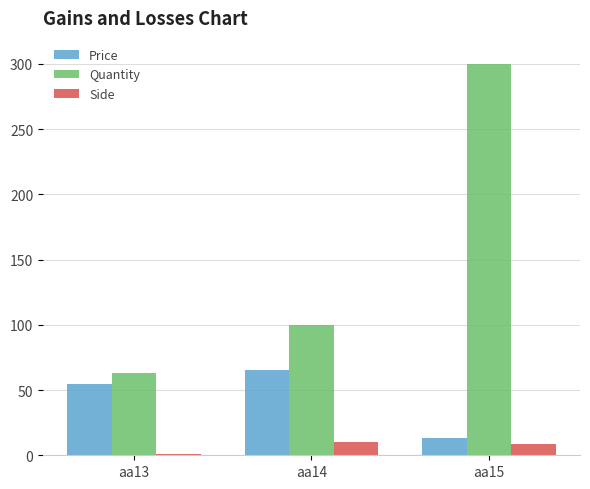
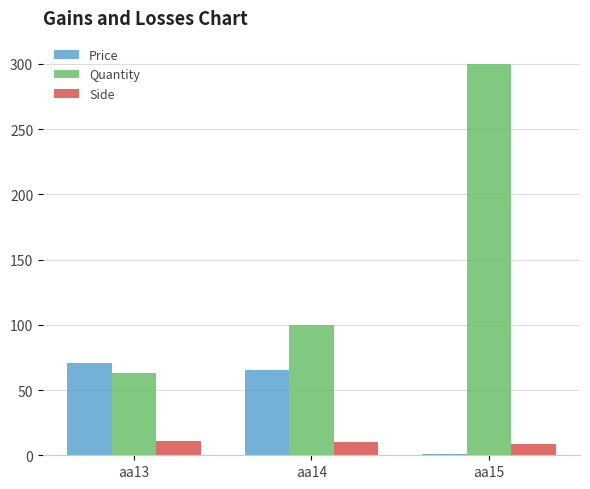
  {
    "Price": {
-     "aa13": 55,
+     "aa13": 71,
      "aa14": 65,
-     "aa15": 13
+     "aa15": 1
    },
    "Quantity": {
      "aa13": 63,
      "aa14": 100,
      "aa15": 300
    },
    "Side": {
-     "aa13": 1,
+     "aa13": 11,
      "aa14": 10,
      "aa15": 9
    }
  }
